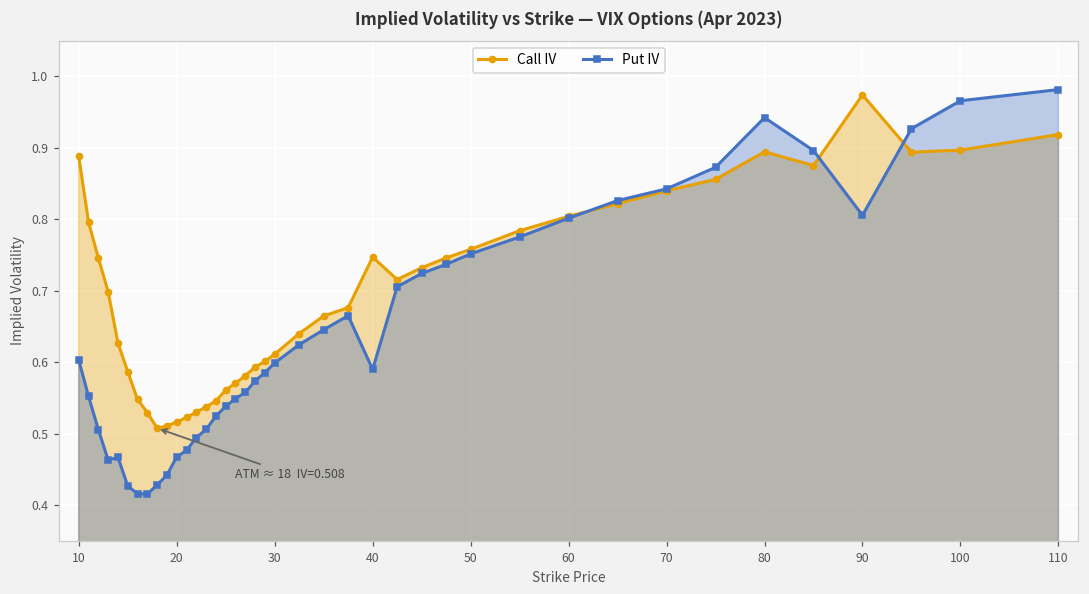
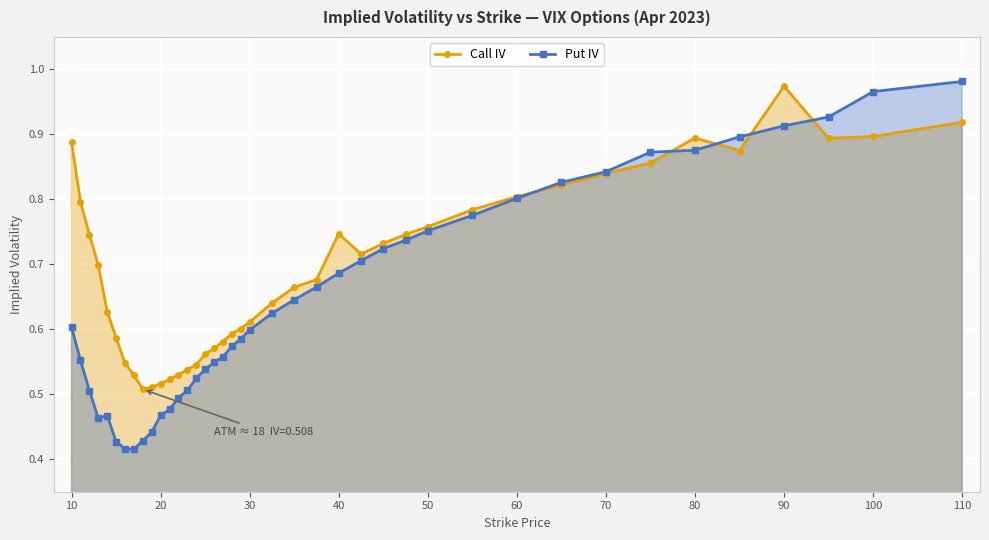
  {
    "Call IV": {
      "10": 0.89,
      "20": 0.52,
      "30": 0.61,
      "40": 0.75,
      "50": 0.76,
      "80": 0.89,
      "90": 0.97,
      "100": 0.90,
      "110": 0.92
    },
    "Put IV": {
      "10": 0.60,
      "30": 0.60,
-     "40": 0.59,
+     "40": 0.69,
      "50": 0.75,
-     "80": 0.94,
-     "90": 0.81,
+     "80": 0.88,
+     "90": 0.91,
      "100": 0.97,
      "110": 0.98
    }
  }
